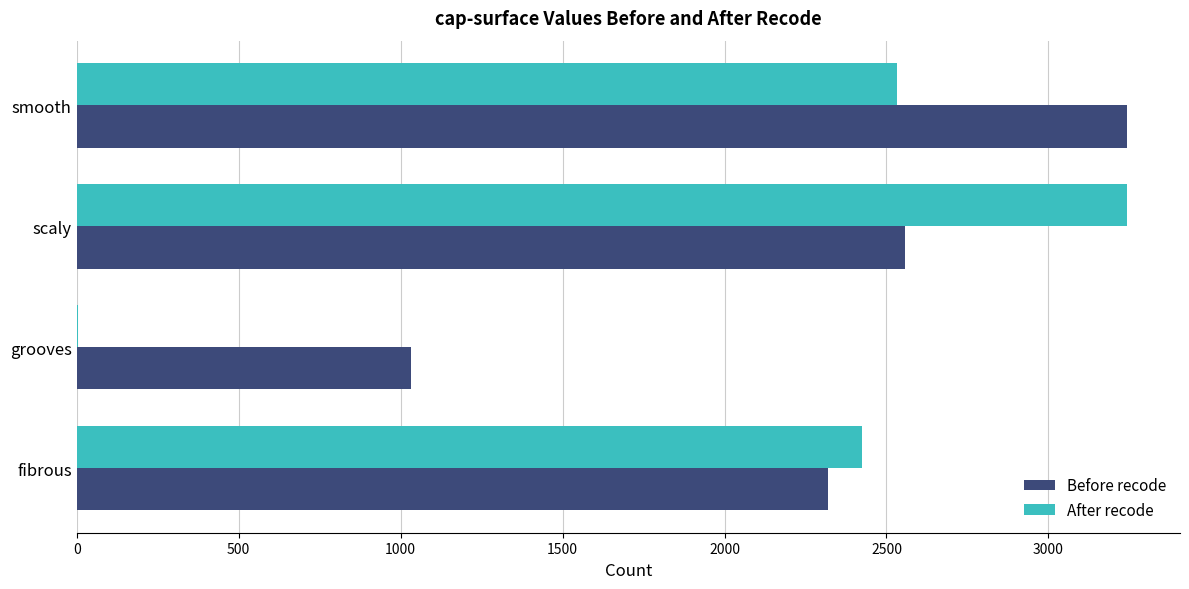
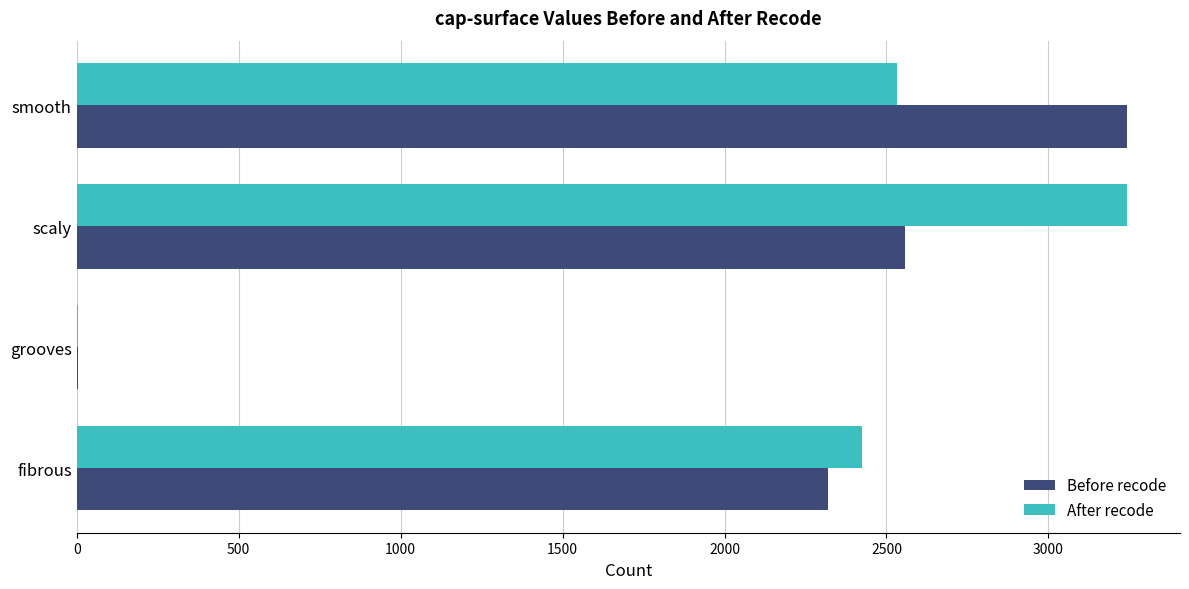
  {
    "Before recode": {
      "smooth": 3240,
      "scaly": 2560,
-     "grooves": 1030,
+     "grooves": 0,
      "fibrous": 2320
    },
    "After recode": {
      "smooth": 2530,
      "scaly": 3240,
      "fibrous": 2420
    }
  }
